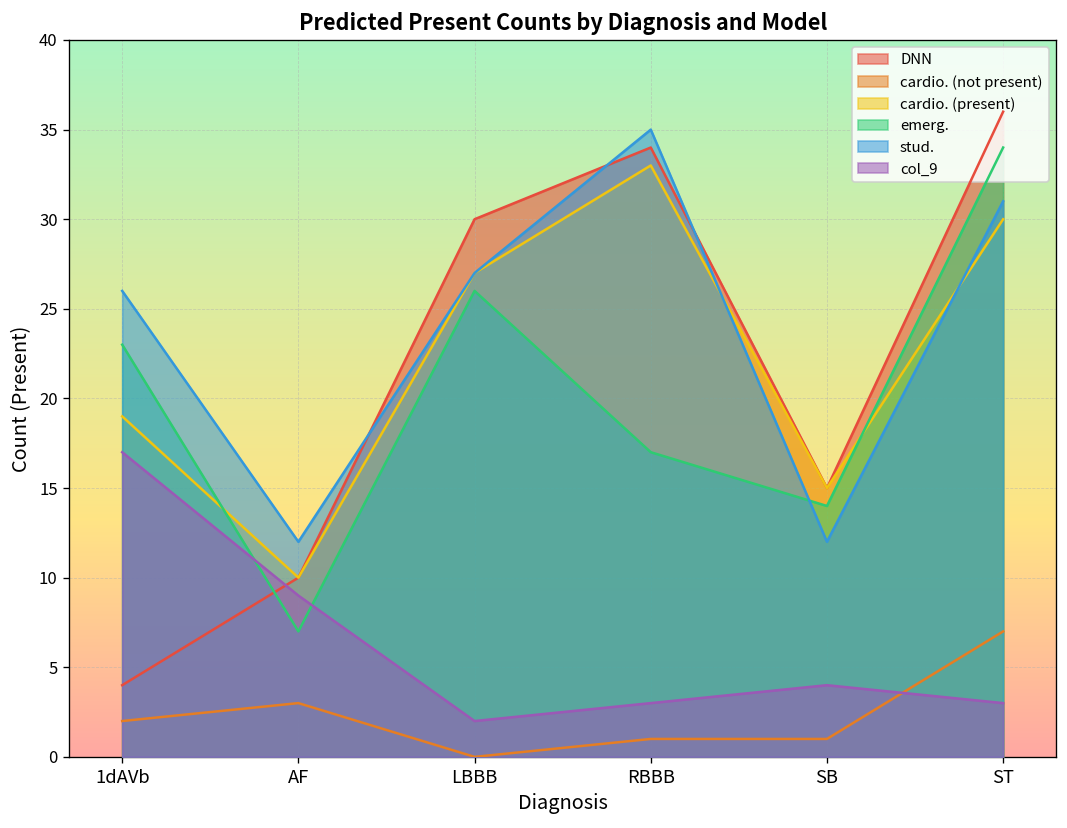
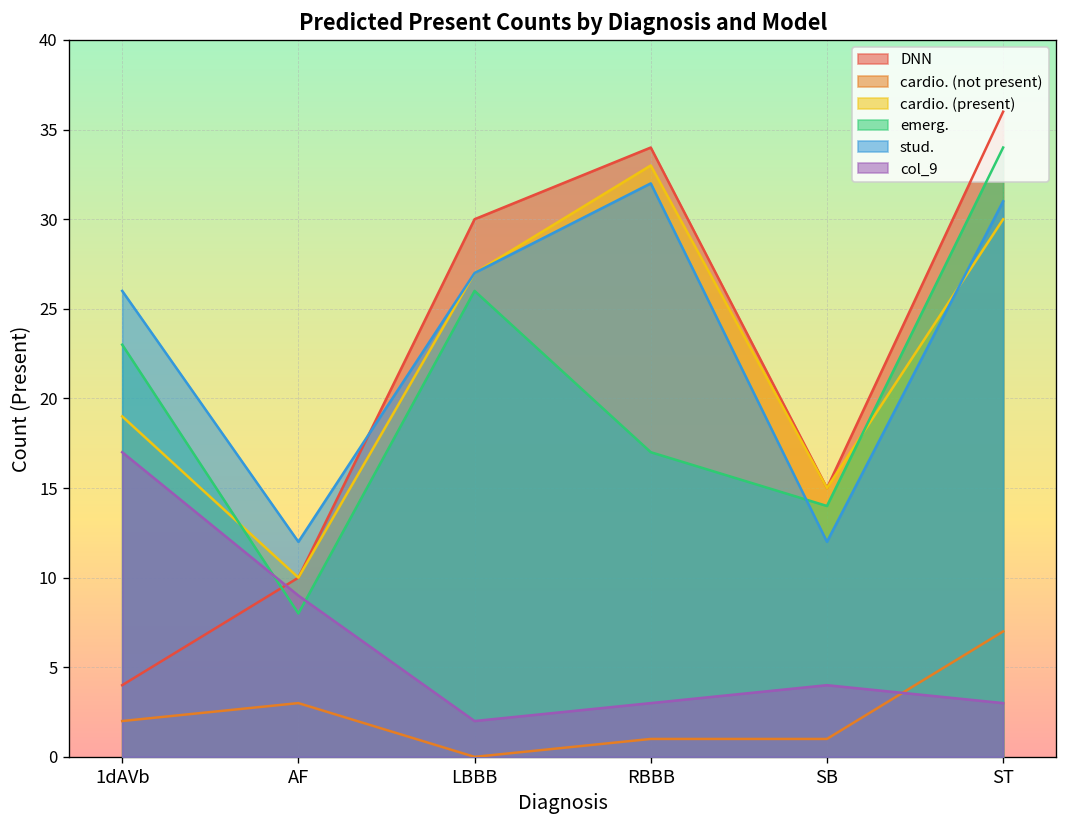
  {
    "cardio. (present)": {
      "1dAVb": 19,
      "RBBB": 33,
      "ST": 30
    },
    "emerg.": {
      "1dAVb": 23,
-     "AF": 7,
+     "AF": 8,
      "LBBB": 26,
      "RBBB": 17,
      "SB": 14
    },
    "stud.": {
      "1dAVb": 26,
      "AF": 12,
-     "RBBB": 35,
+     "RBBB": 32,
      "SB": 12,
      "ST": 31
    },
    "col_9": {
      "1dAVb": 17,
      "AF": 9,
      "LBBB": 2,
      "RBBB": 3,
      "SB": 4,
      "ST": 3
    }
  }
